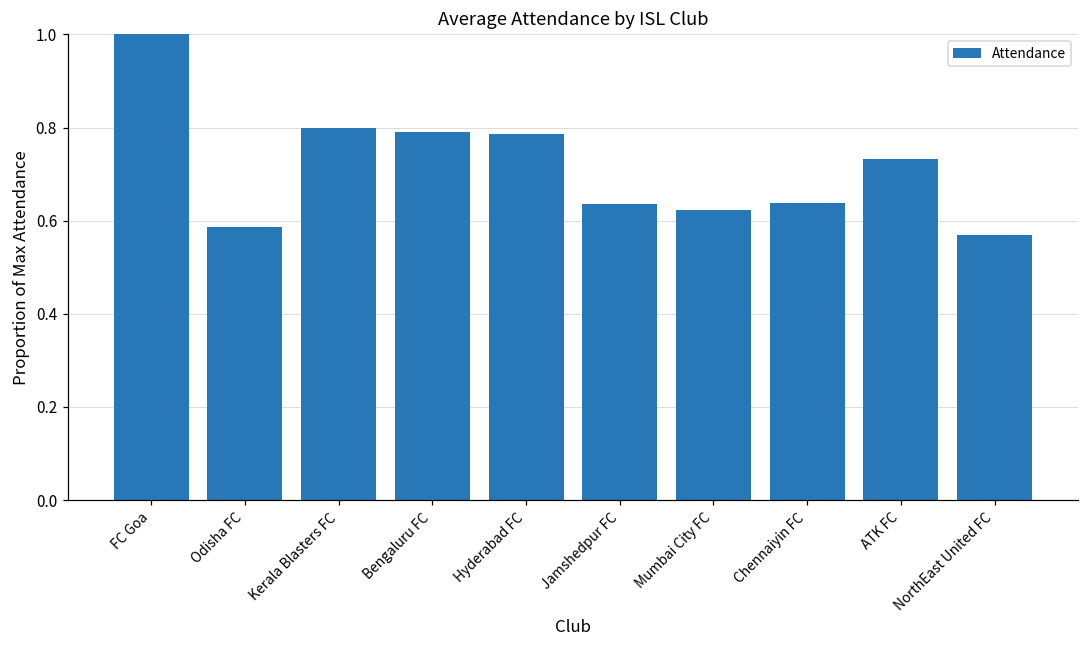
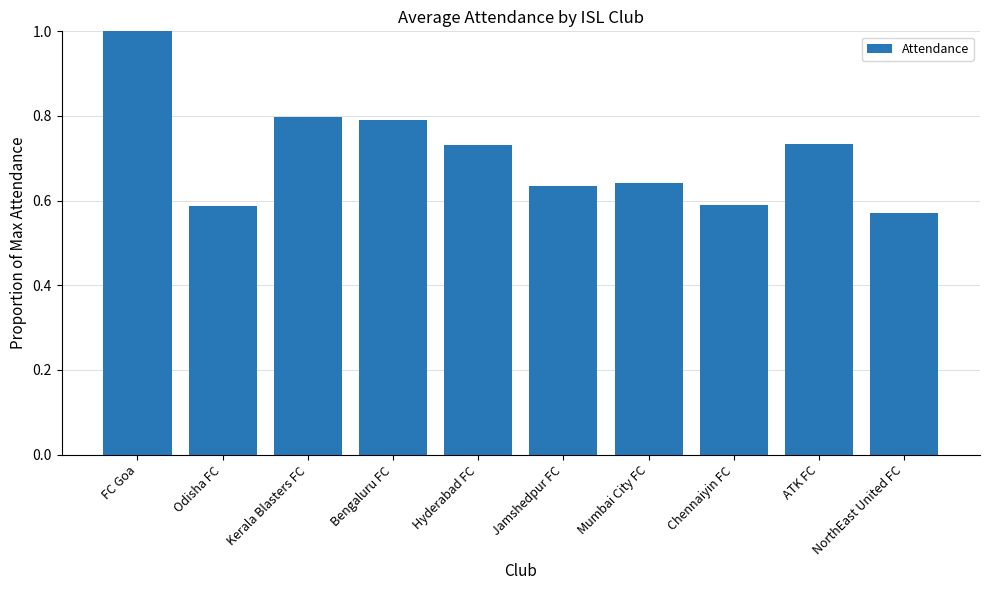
  {
    "FC Goa": 1.00,
    "Odisha FC": 0.59,
    "Kerala Blasters FC": 0.80,
    "Bengaluru FC": 0.79,
-   "Hyderabad FC": 0.79,
+   "Hyderabad FC": 0.73,
    "Jamshedpur FC": 0.64,
-   "Mumbai City FC": 0.62,
-   "Chennaiyin FC": 0.64,
+   "Mumbai City FC": 0.64,
+   "Chennaiyin FC": 0.59,
    "ATK FC": 0.73,
    "NorthEast United FC": 0.57
  }
